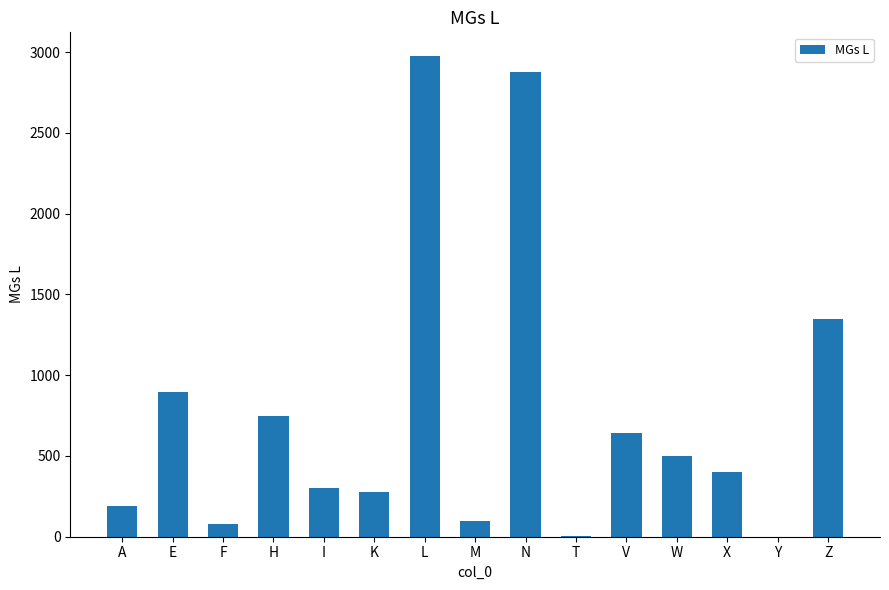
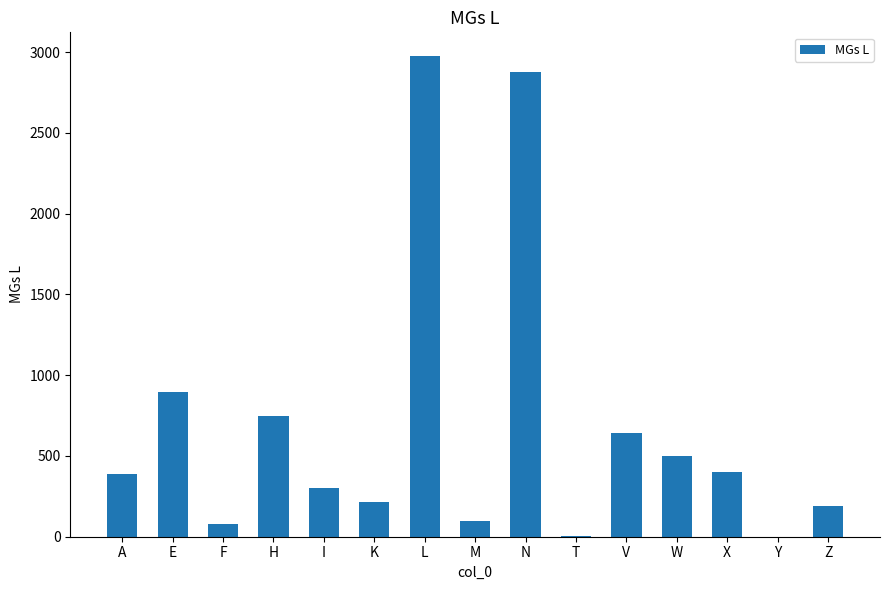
  {
-   "A": 190,
+   "A": 390,
    "E": 890,
    "F": 80,
    "H": 750,
    "I": 300,
-   "K": 280,
+   "K": 220,
    "L": 2970,
    "M": 100,
    "N": 2880,
    "V": 650,
    "W": 500,
    "X": 400,
    "Y": 0,
-   "Z": 1350
+   "Z": 190
  }
